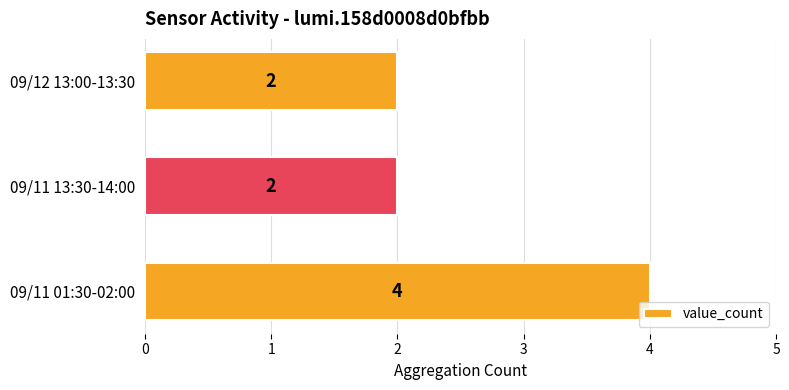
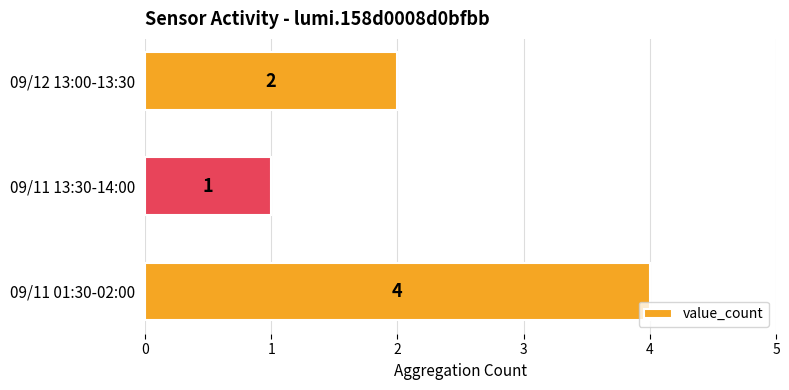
  {
    "09/12 13:00-13:30": 2,
-   "09/11 13:30-14:00": 2,
+   "09/11 13:30-14:00": 1,
    "09/11 01:30-02:00": 4
  }
